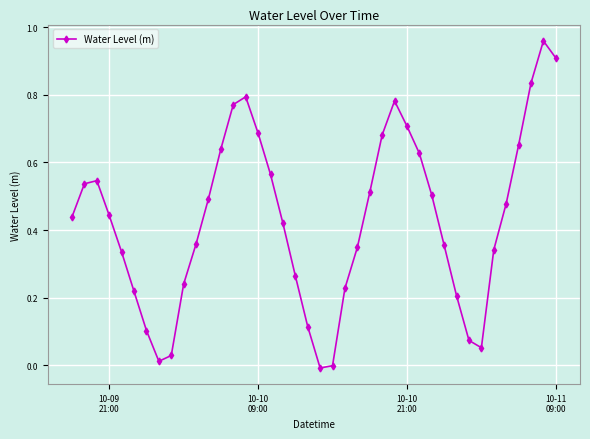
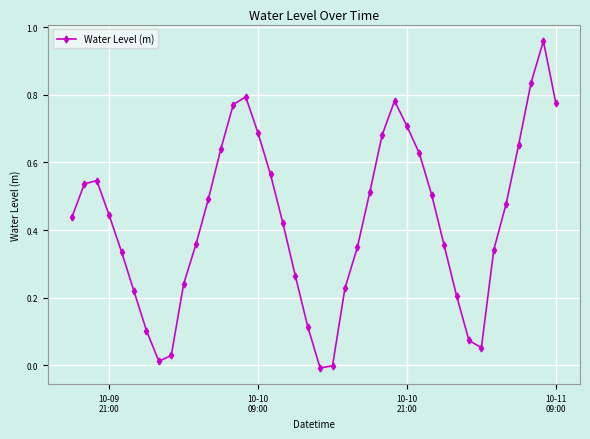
  {
    "10-09 21:00": 0.44,
    "10-10 09:00": 0.69,
    "10-10 21:00": 0.71,
-   "10-11 09:00": 0.91
+   "10-11 09:00": 0.78
  }
